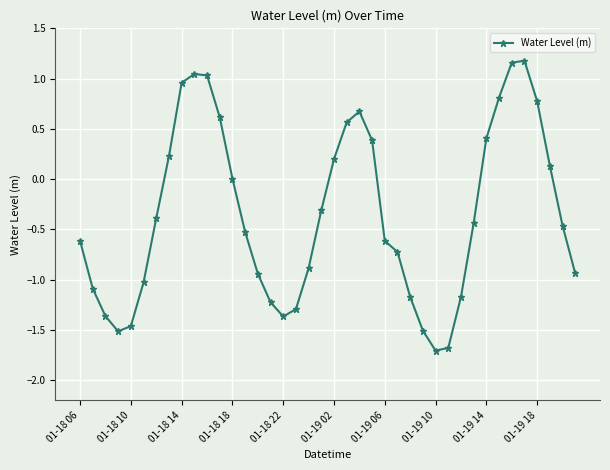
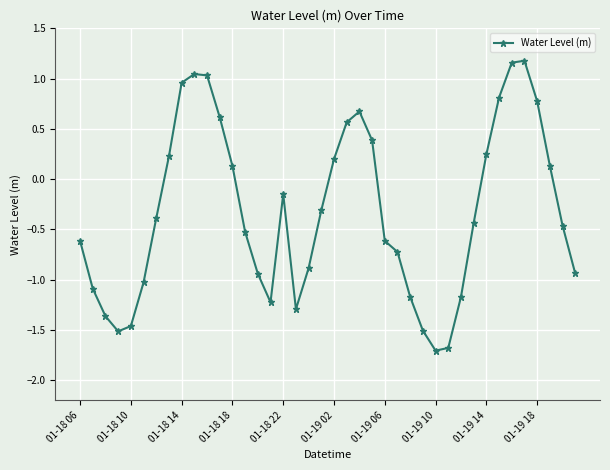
  {
    "01-18 06": -0.61,
    "01-18 10": -1.46,
    "01-18 14": 0.96,
-   "01-18 18": 0.01,
-   "01-18 22": -1.36,
+   "01-18 18": 0.13,
+   "01-18 22": -0.15,
    "01-19 02": 0.20,
    "01-19 06": -0.61,
    "01-19 10": -1.71,
-   "01-19 14": 0.41,
+   "01-19 14": 0.25,
    "01-19 18": 0.78
  }
